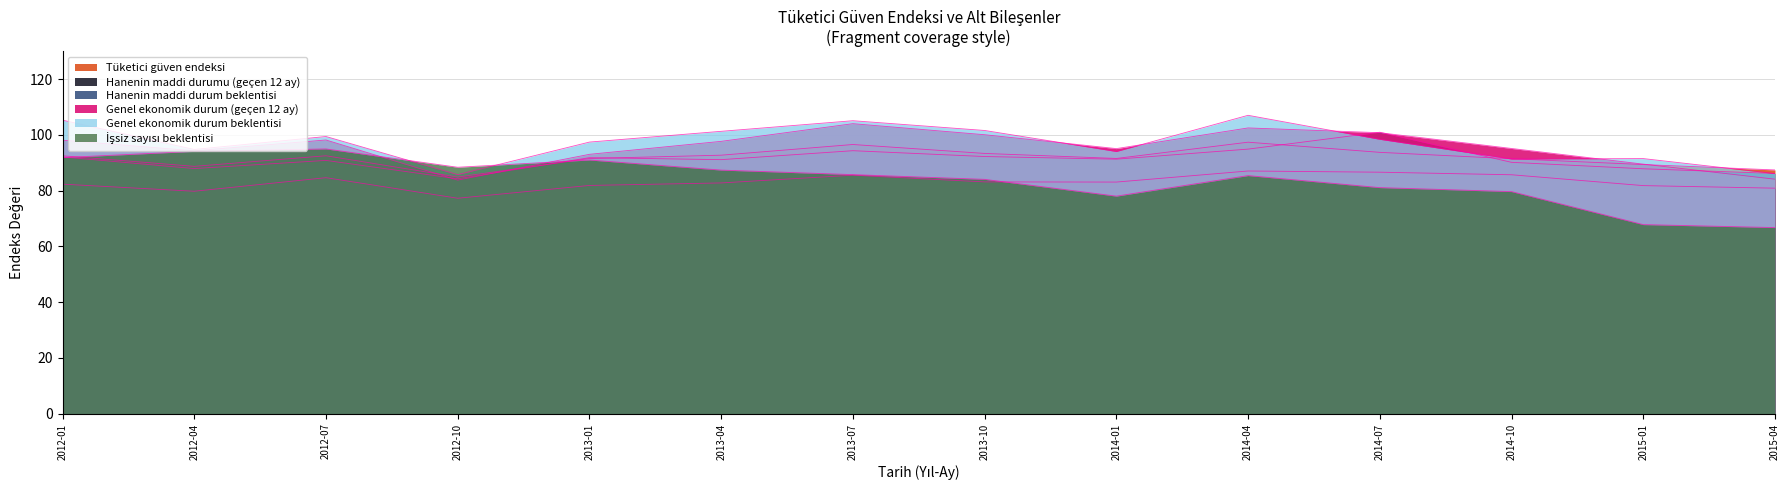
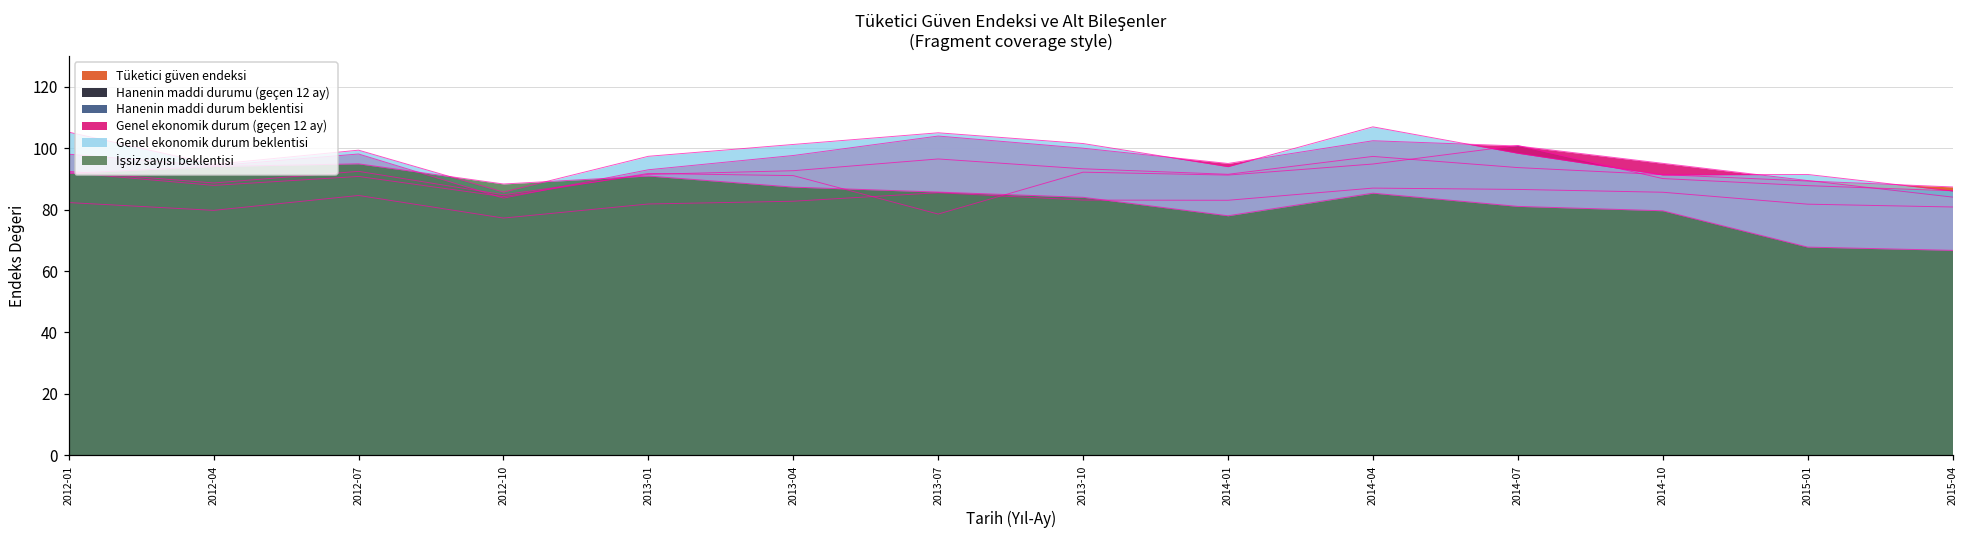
  {
    "Tüketici güven endeksi": {
      "2012-07": 93,
      "2013-04": 93,
      "2013-07": 97,
      "2013-10": 93,
      "2014-04": 97,
      "2014-07": 94,
      "2015-04": 87
    },
    "Hanenin maddi durumu (geçen 12 ay)": {
      "2012-01": 82,
      "2012-04": 80,
      "2012-07": 85,
      "2012-10": 77,
      "2013-01": 82,
      "2013-04": 83,
      "2014-01": 83,
      "2014-04": 87,
      "2014-07": 87,
      "2014-10": 86,
      "2015-01": 82,
      "2015-04": 81
    },
    "Hanenin maddi durum beklentisi": {
      "2012-07": 91,
      "2013-04": 91,
-     "2013-07": 94,
+     "2013-07": 79,
      "2013-10": 92,
      "2014-04": 95,
      "2014-10": 90,
      "2015-01": 88
    },
    "Genel ekonomik durum (geçen 12 ay)": {
      "2012-01": 98,
      "2012-07": 98,
      "2013-01": 93,
      "2013-04": 98,
      "2013-07": 104,
      "2013-10": 100,
      "2014-01": 95,
      "2014-04": 102,
      "2014-10": 95,
      "2015-04": 84
    },
    "Genel ekonomik durum beklentisi": {
      "2012-01": 105,
      "2012-07": 99,
      "2013-01": 97,
      "2013-04": 101,
      "2013-07": 105,
      "2013-10": 102,
      "2014-01": 94,
      "2014-04": 107,
      "2014-07": 98,
      "2015-01": 91
    },
    "İşsiz sayısı beklentisi": {
      "2012-07": 95,
      "2012-10": 88,
      "2013-04": 87,
      "2014-01": 78,
      "2014-04": 85,
      "2014-07": 81,
      "2014-10": 80,
      "2015-01": 68,
      "2015-04": 67
    }
  }
